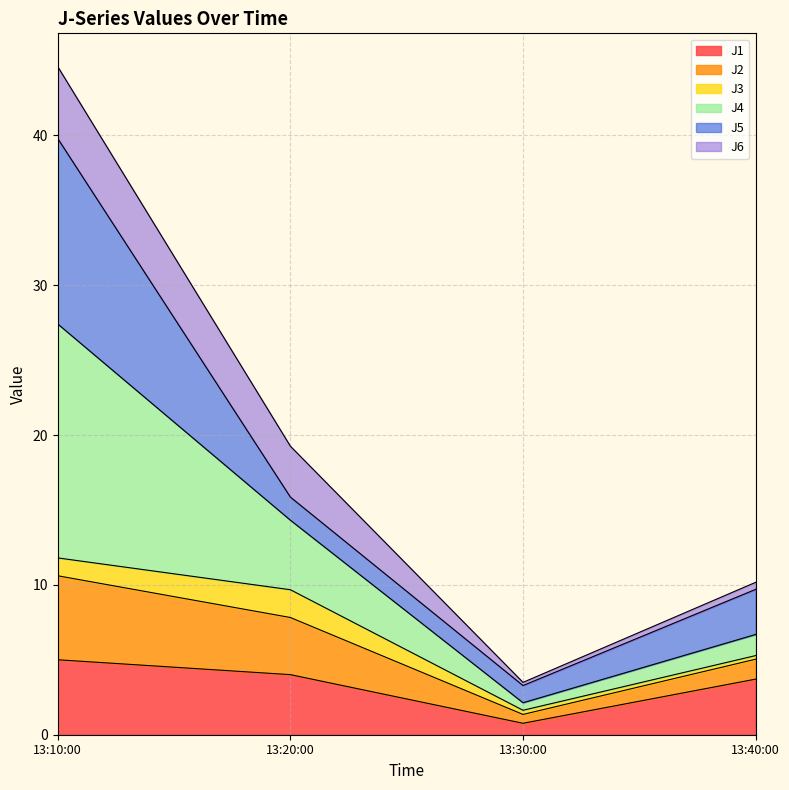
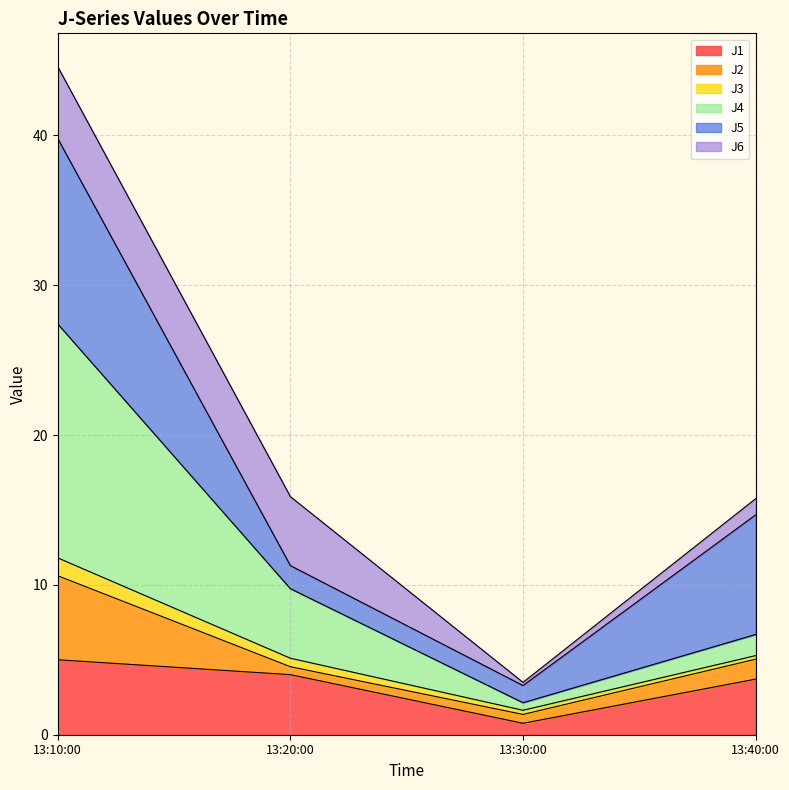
  {
    "J1": {
      "13:10:00": 5.0,
      "13:20:00": 4.0,
      "13:30:00": 0.8,
      "13:40:00": 3.7
    },
    "J2": {
      "13:10:00": 5.6,
-     "13:20:00": 3.8,
+     "13:20:00": 0.5,
      "13:30:00": 0.6,
      "13:40:00": 1.3
    },
    "J3": {
      "13:10:00": 1.2,
-     "13:20:00": 1.9,
+     "13:20:00": 0.6,
      "13:30:00": 0.3,
      "13:40:00": 0.2
    },
    "J4": {
      "13:10:00": 15.6,
      "13:20:00": 4.6,
      "13:30:00": 0.5,
      "13:40:00": 1.4
    },
    "J5": {
      "13:10:00": 12.4,
      "13:20:00": 1.5,
      "13:30:00": 1.1,
-     "13:40:00": 3.0
+     "13:40:00": 8.0
    },
    "J6": {
      "13:10:00": 4.8,
-     "13:20:00": 3.4,
+     "13:20:00": 4.6,
      "13:30:00": 0.2,
-     "13:40:00": 0.5
+     "13:40:00": 1.1
    }
  }
